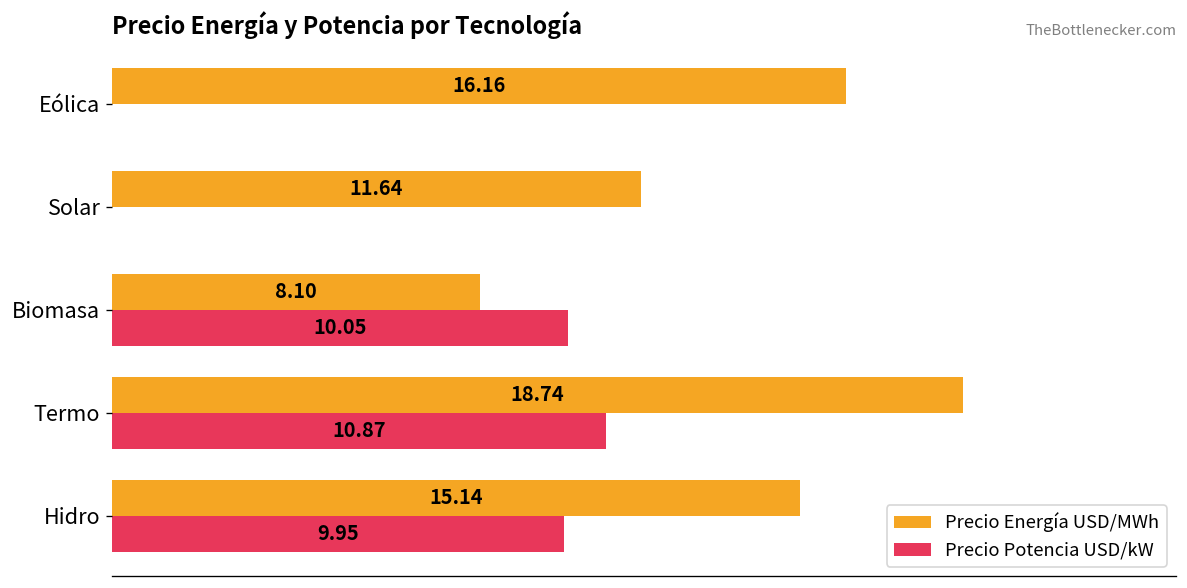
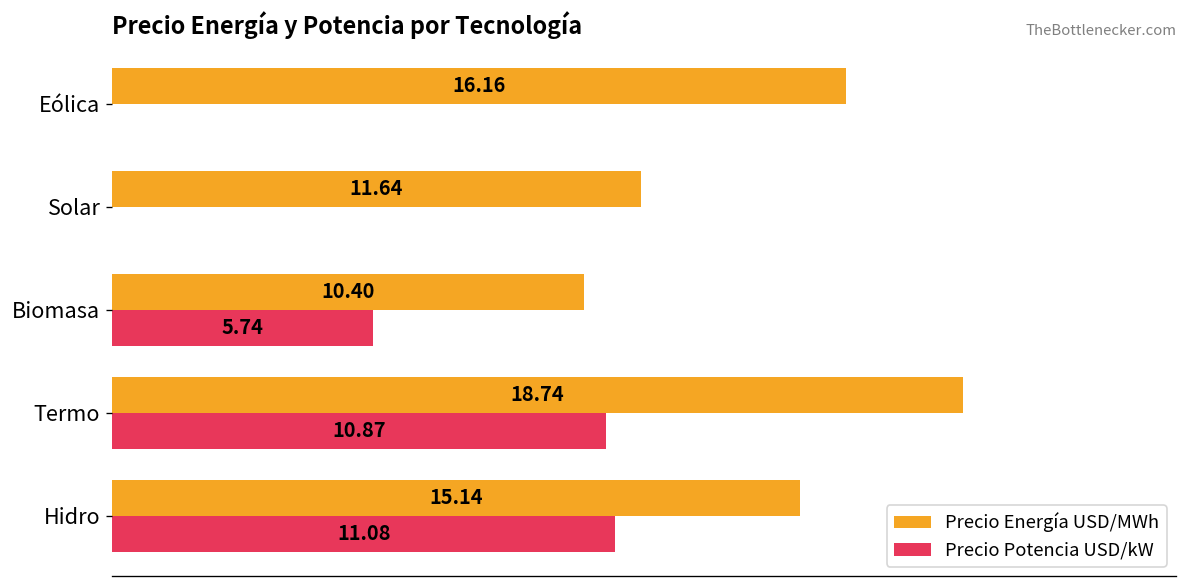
  {
    "Precio Energía USD/MWh": {
      "Eólica": 16.16,
      "Solar": 11.64,
-     "Biomasa": 8.10,
+     "Biomasa": 10.40,
      "Termo": 18.74,
      "Hidro": 15.14
    },
    "Precio Potencia USD/kW": {
-     "Biomasa": 10.05,
+     "Biomasa": 5.74,
      "Termo": 10.87,
-     "Hidro": 9.95
+     "Hidro": 11.08
    }
  }
